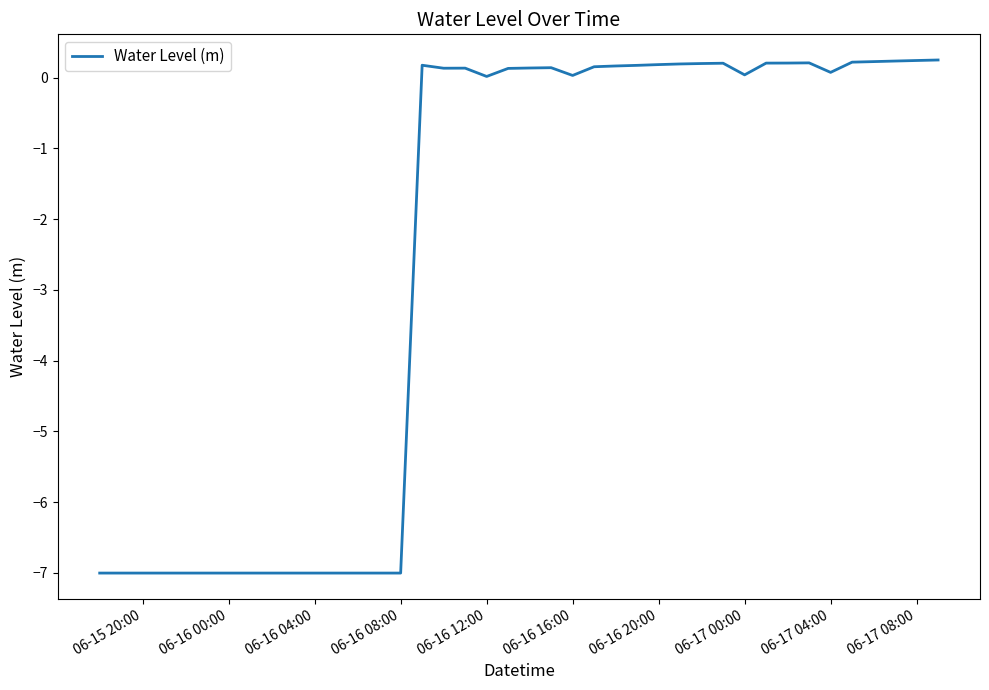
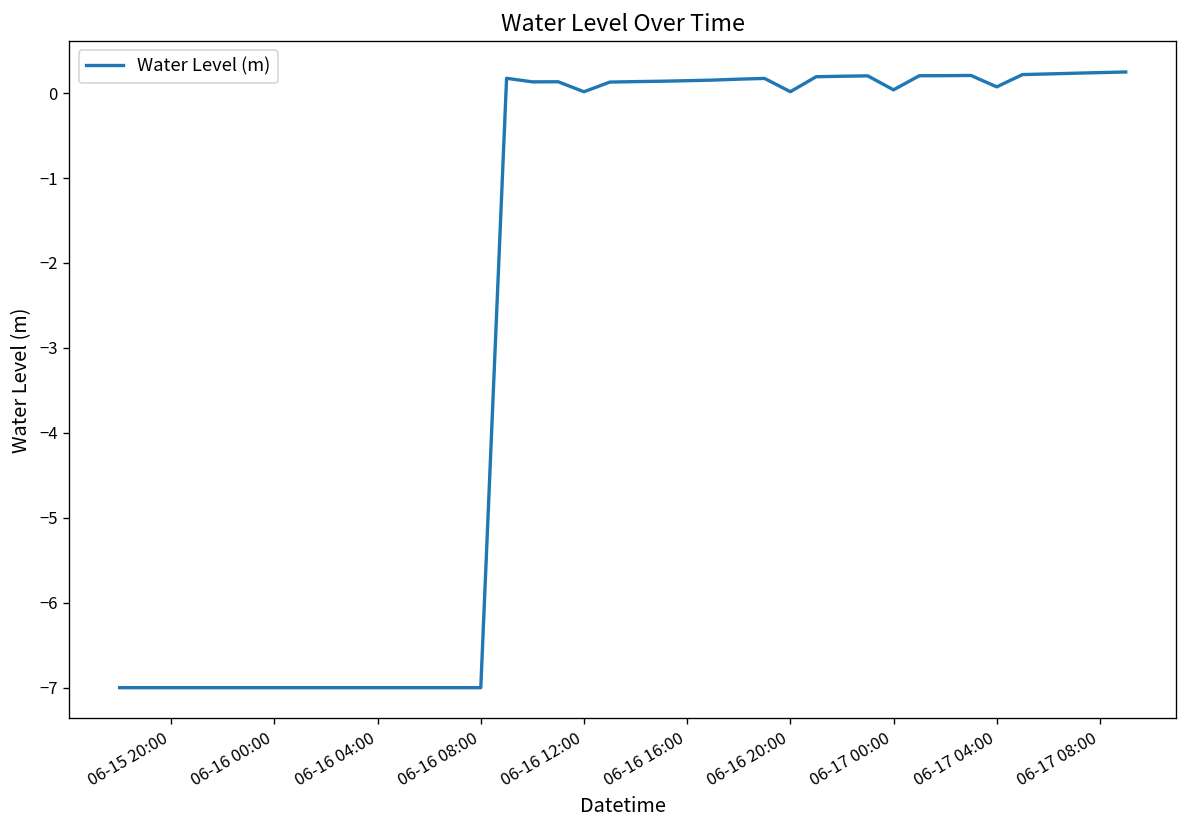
  {
    "06-15 20:00": -7.0,
    "06-16 00:00": -7.0,
    "06-16 04:00": -7.0,
    "06-16 08:00": -7.0,
    "06-16 12:00": 0.0,
-   "06-16 16:00": 0.0,
-   "06-16 20:00": 0.2,
+   "06-16 16:00": 0.1,
+   "06-16 20:00": 0.0,
    "06-17 00:00": 0.0,
    "06-17 04:00": 0.1,
    "06-17 08:00": 0.2
  }
